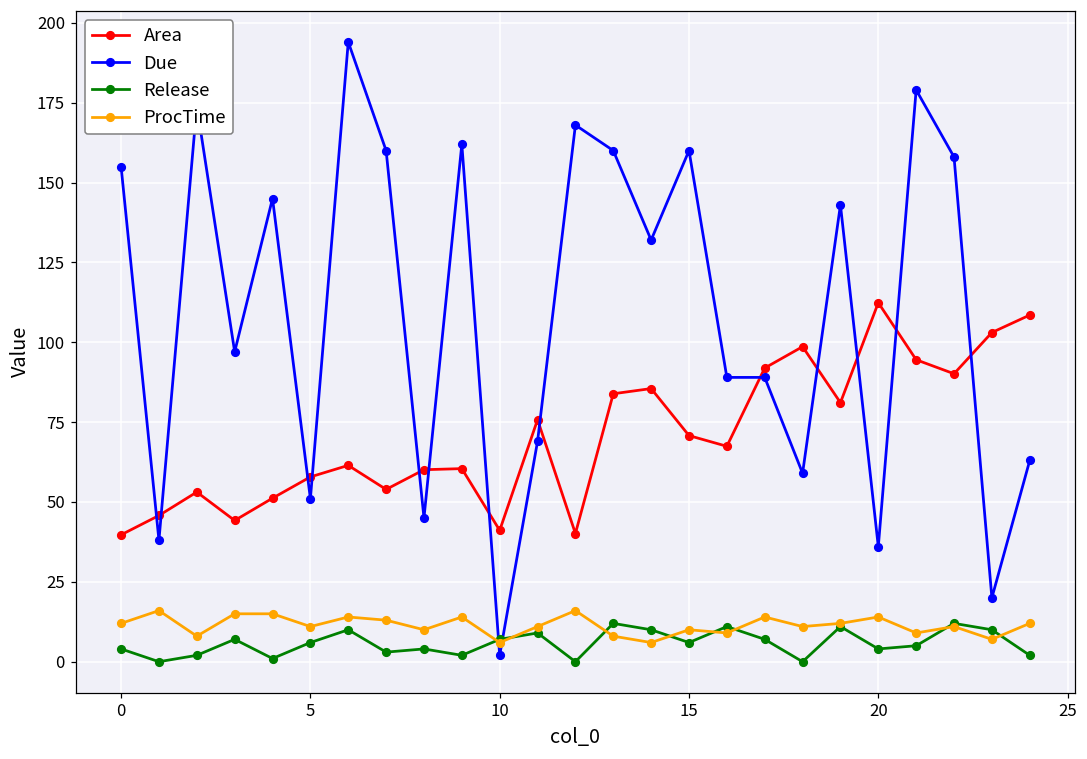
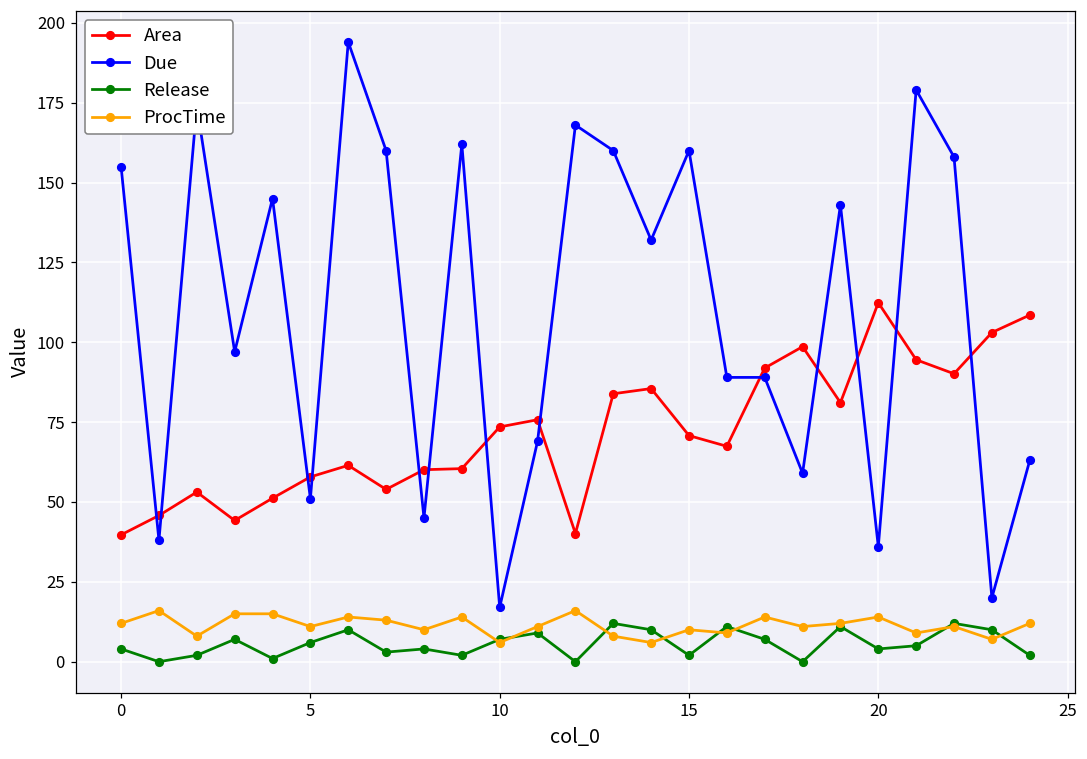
  {
    "Area": {
      "0": 40,
      "5": 58,
-     "10": 41,
+     "10": 73,
      "15": 71,
      "20": 112
    },
    "Due": {
      "0": 155,
      "5": 51,
-     "10": 2,
+     "10": 17,
      "15": 160,
      "20": 36
    },
    "Release": {
      "0": 4,
      "5": 6,
      "10": 7,
-     "15": 6,
+     "15": 2,
      "20": 4
    },
    "ProcTime": {
      "0": 12,
      "5": 11,
      "10": 6,
      "15": 10,
      "20": 14
    }
  }
